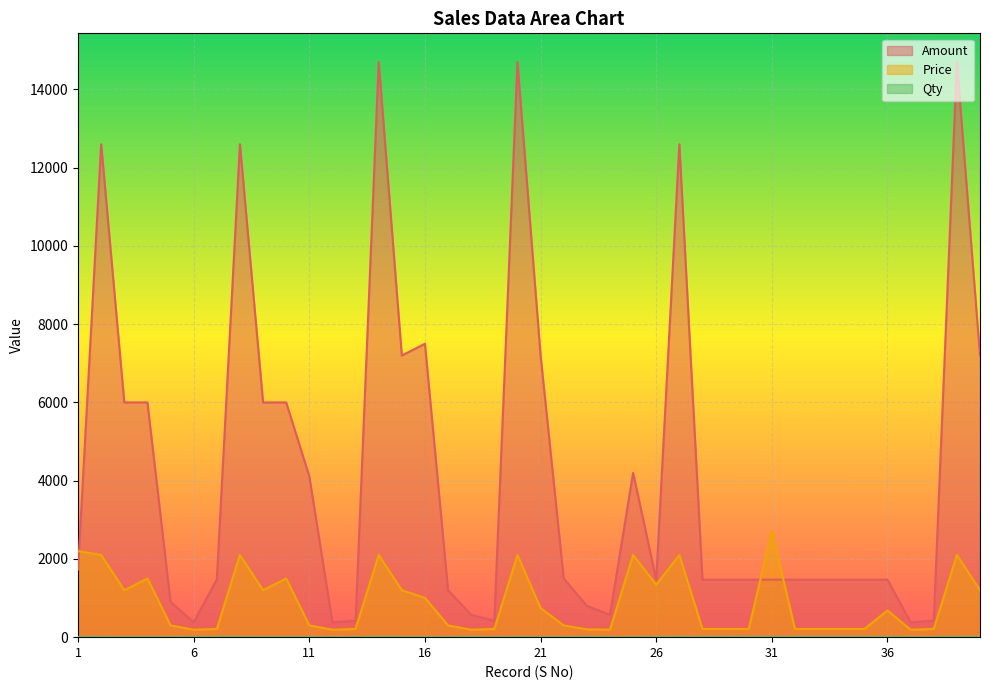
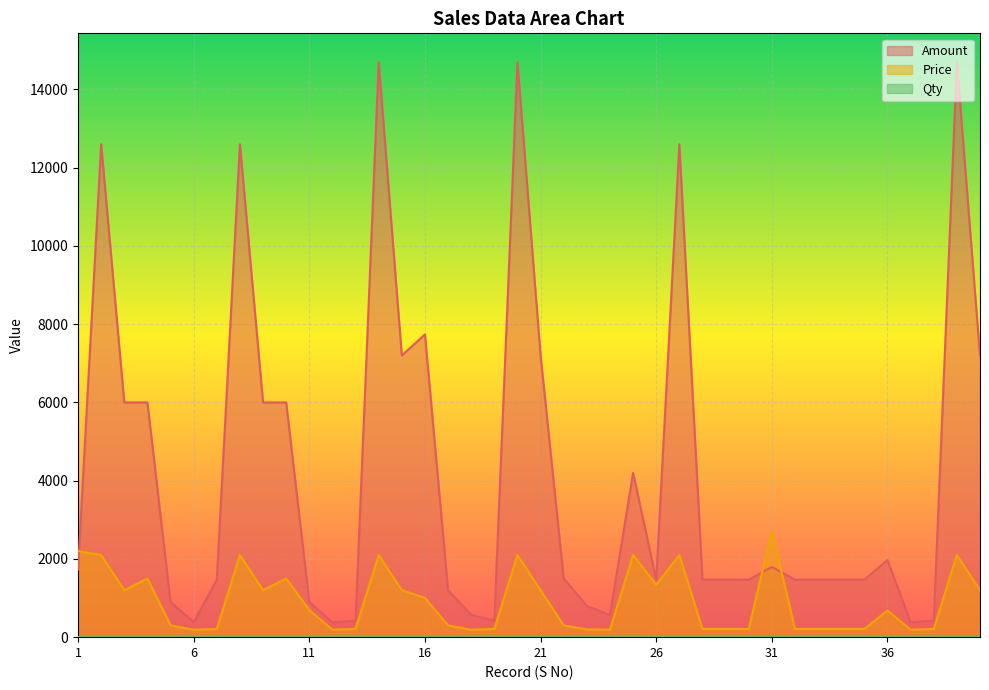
  {
    "Amount": {
      "1": 1700,
      "6": 400,
-     "11": 4100,
-     "16": 7500,
+     "11": 900,
+     "16": 7700,
      "21": 7200,
      "26": 1500,
-     "31": 1500,
-     "36": 1500
+     "31": 1800,
+     "36": 2000
    },
    "Price": {
      "1": 2200,
      "6": 200,
-     "11": 300,
+     "11": 700,
      "16": 1000,
-     "21": 700,
+     "21": 1200,
      "26": 1300,
      "31": 2700,
      "36": 700
    },
    "Qty": {
      "1": 0,
      "6": 0,
      "11": 0,
      "16": 0,
      "21": 0,
      "26": 0,
      "31": 0,
      "36": 0
    }
  }
